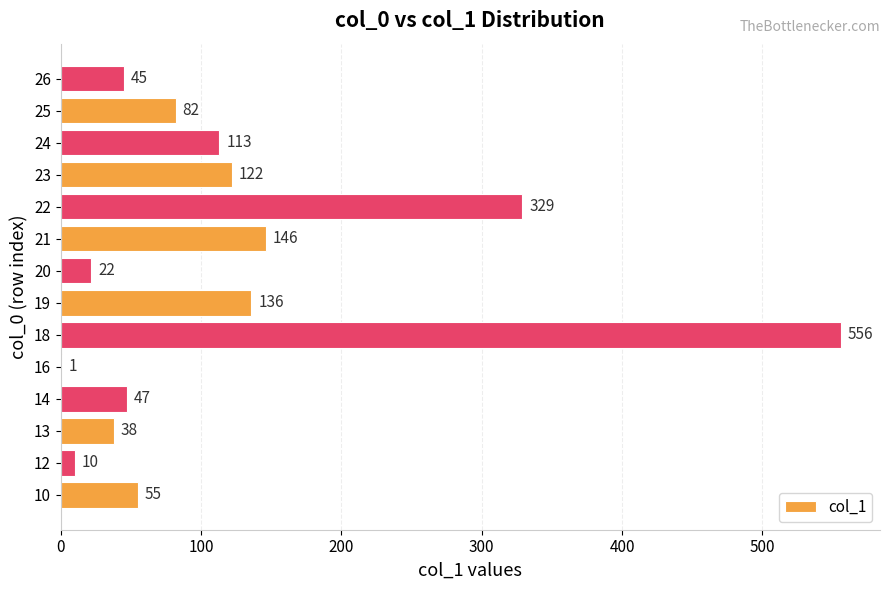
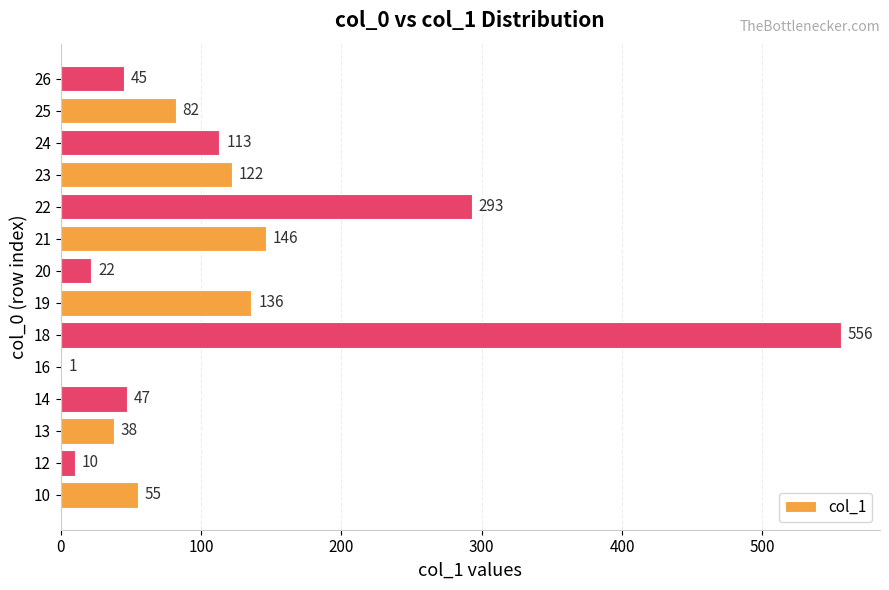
  {
    "26": 45,
    "25": 82,
    "24": 113,
    "23": 122,
-   "22": 329,
+   "22": 293,
    "21": 146,
    "20": 22,
    "19": 136,
    "18": 556,
    "16": 1,
    "14": 47,
    "13": 38,
    "12": 10,
    "10": 55
  }
